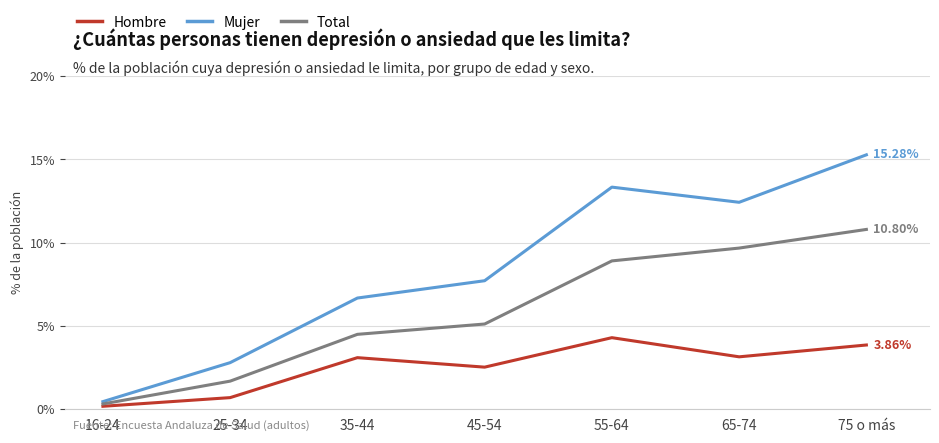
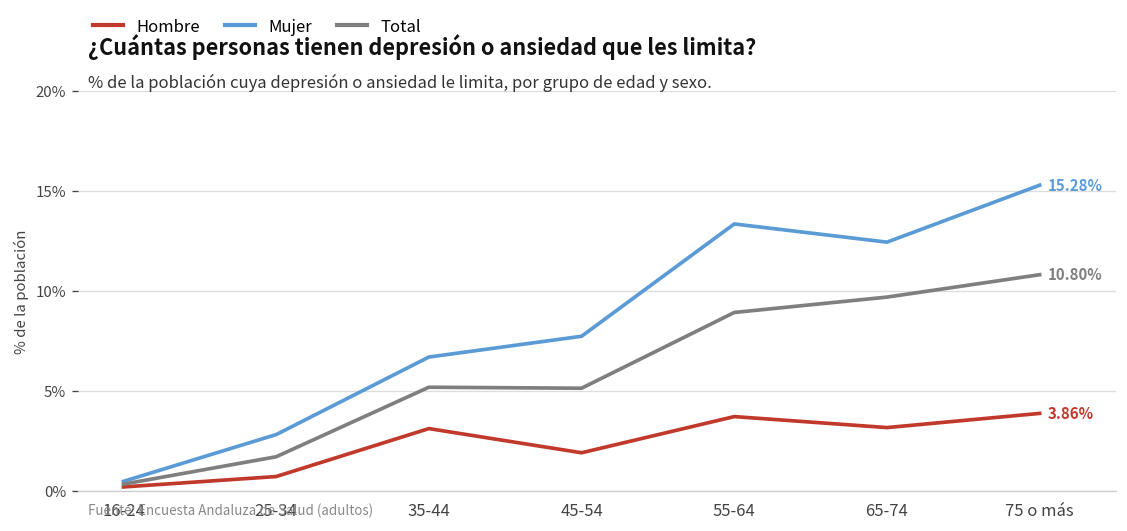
  {
    "Hombre": {
      "25-34": "0.7%",
      "35-44": "3.1%",
-     "45-54": "2.5%",
-     "55-64": "4.3%",
+     "45-54": "1.9%",
+     "55-64": "3.7%",
      "65-74": "3.2%"
    },
    "Mujer": {
      "75 o más": "15.28%"
    },
    "Total": {
      "25-34": "1.7%",
-     "35-44": "4.5%",
+     "35-44": "5.2%",
      "45-54": "5.1%",
      "55-64": "8.9%",
      "65-74": "9.7%"
    }
  }
